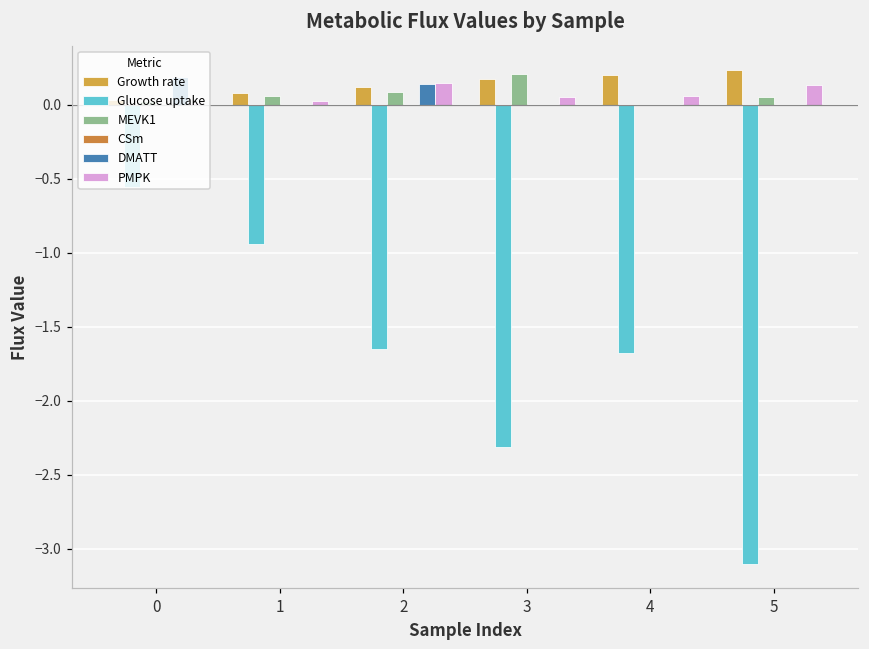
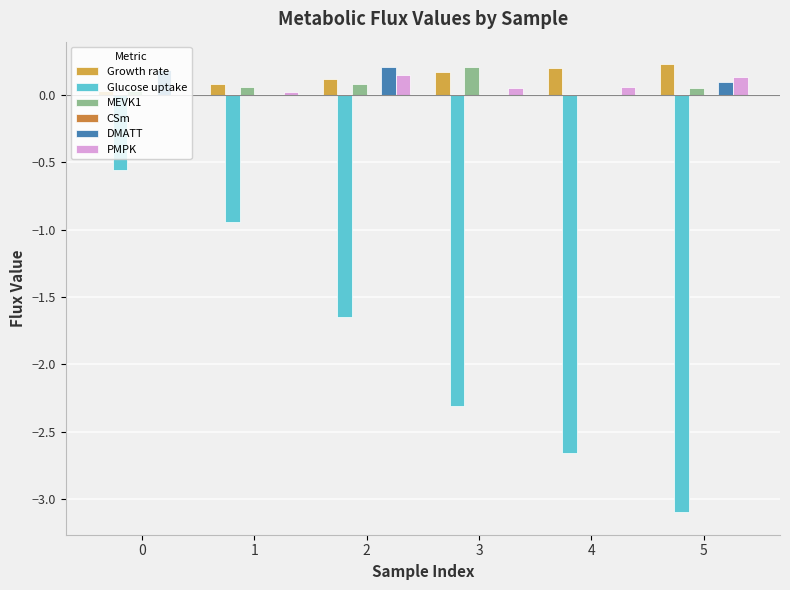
  {
    "Glucose uptake": {
      "0": -0.56,
      "1": -0.94,
      "2": -1.65,
      "3": -2.31,
-     "4": -1.68,
+     "4": -2.66,
      "5": -3.10
    },
    "MEVK1": {
      "1": 0.06,
      "2": 0.08,
      "3": 0.21,
      "4": 0.00,
      "5": 0.05
    },
    "DMATT": {
      "1": 0.00,
-     "2": 0.14,
+     "2": 0.21,
      "3": 0.00,
      "4": 0.00,
-     "5": 0.0
+     "5": 0.1
    },
    "PMPK": {
      "1": 0.02,
      "2": 0.15,
      "3": 0.05,
      "4": 0.06,
      "5": 0.13
    }
  }
